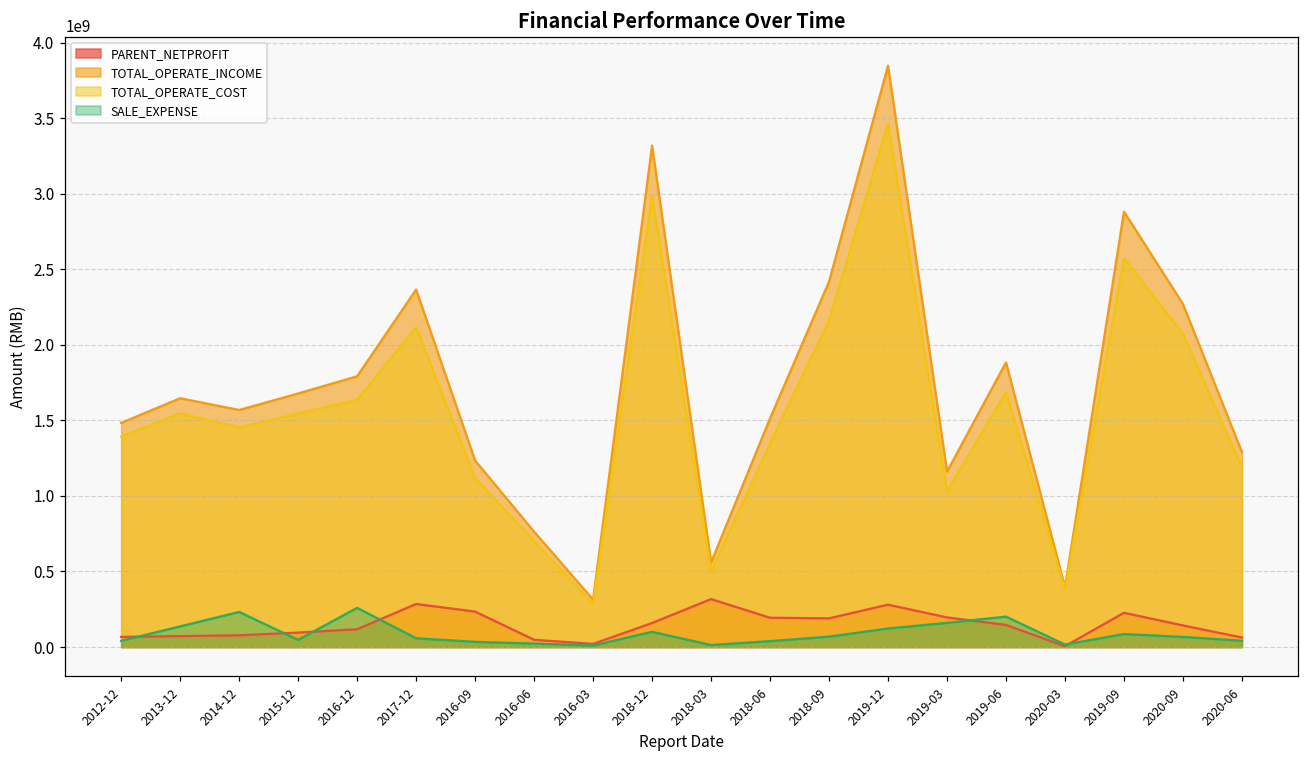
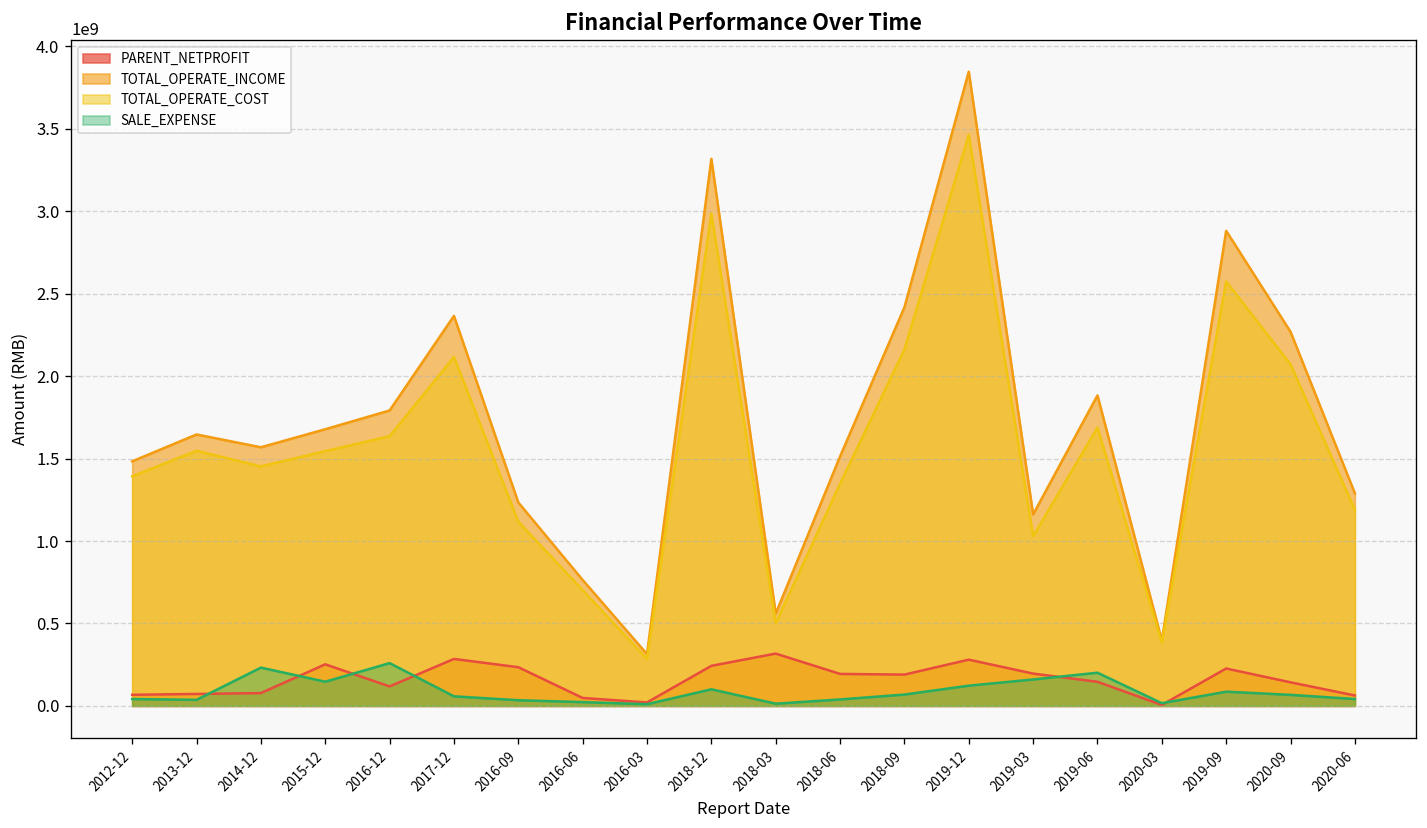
  {
    "PARENT_NETPROFIT": {
      "2012-12": 70000000,
      "2013-12": 70000000,
      "2014-12": 80000000,
-     "2015-12": 100000000,
+     "2015-12": 250000000,
      "2016-12": 120000000,
      "2017-12": 280000000,
      "2016-09": 230000000,
      "2016-06": 50000000,
-     "2018-12": 160000000,
+     "2018-12": 240000000,
      "2018-03": 320000000,
      "2018-06": 190000000,
      "2018-09": 190000000,
      "2019-12": 280000000,
      "2019-03": 200000000,
      "2019-06": 150000000,
      "2019-09": 230000000,
      "2020-09": 140000000,
      "2020-06": 60000000
    },
    "SALE_EXPENSE": {
      "2012-12": 40000000,
-     "2013-12": 140000000,
+     "2013-12": 40000000,
      "2014-12": 230000000,
-     "2015-12": 50000000,
+     "2015-12": 150000000,
      "2016-12": 260000000,
      "2017-12": 60000000,
      "2016-09": 30000000,
      "2016-06": 20000000,
      "2018-12": 100000000,
      "2018-03": 10000000,
      "2018-06": 40000000,
      "2018-09": 70000000,
      "2019-12": 120000000,
      "2019-03": 160000000,
      "2019-06": 200000000,
      "2019-09": 90000000,
      "2020-09": 70000000,
      "2020-06": 40000000
    }
  }
